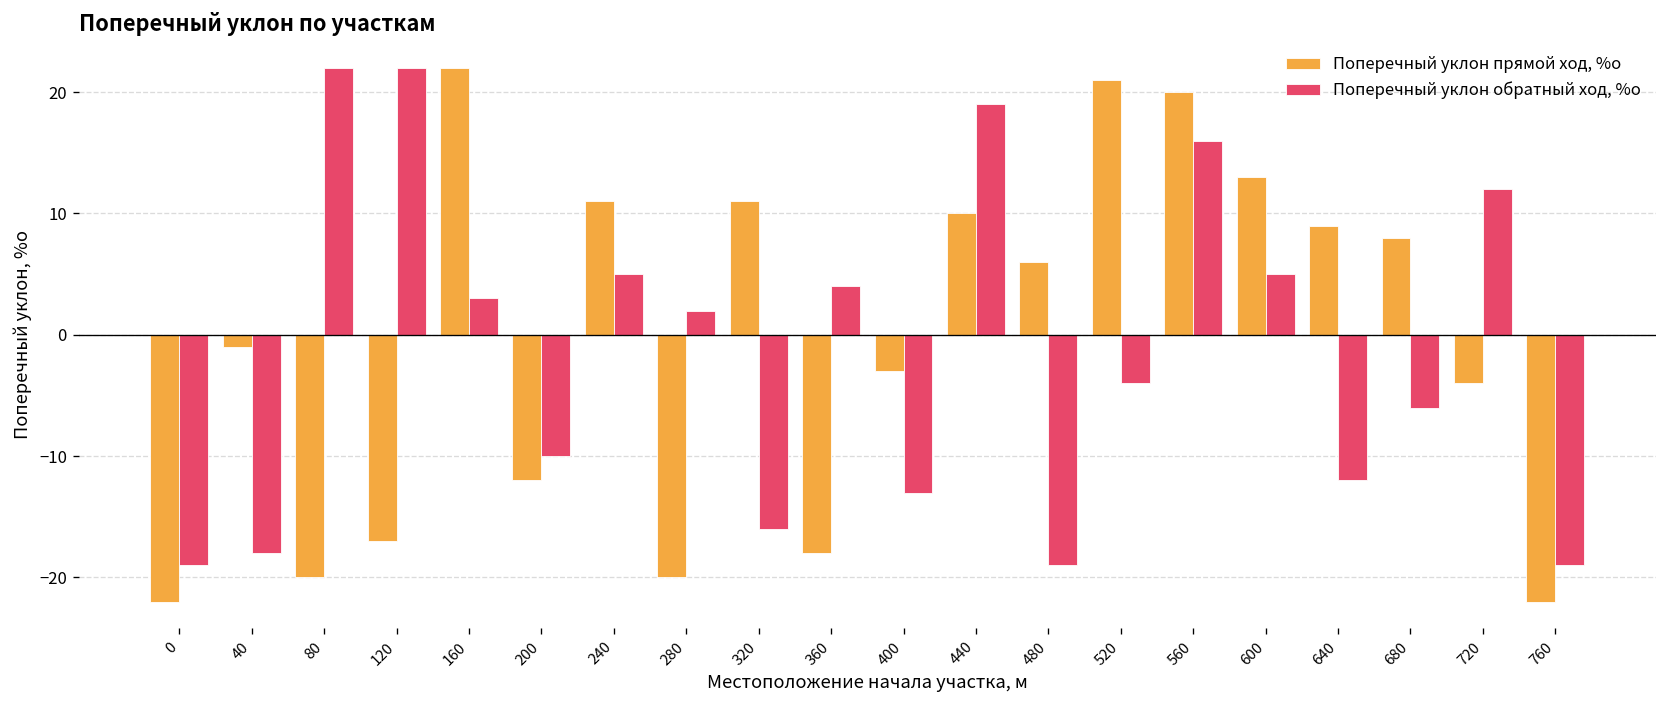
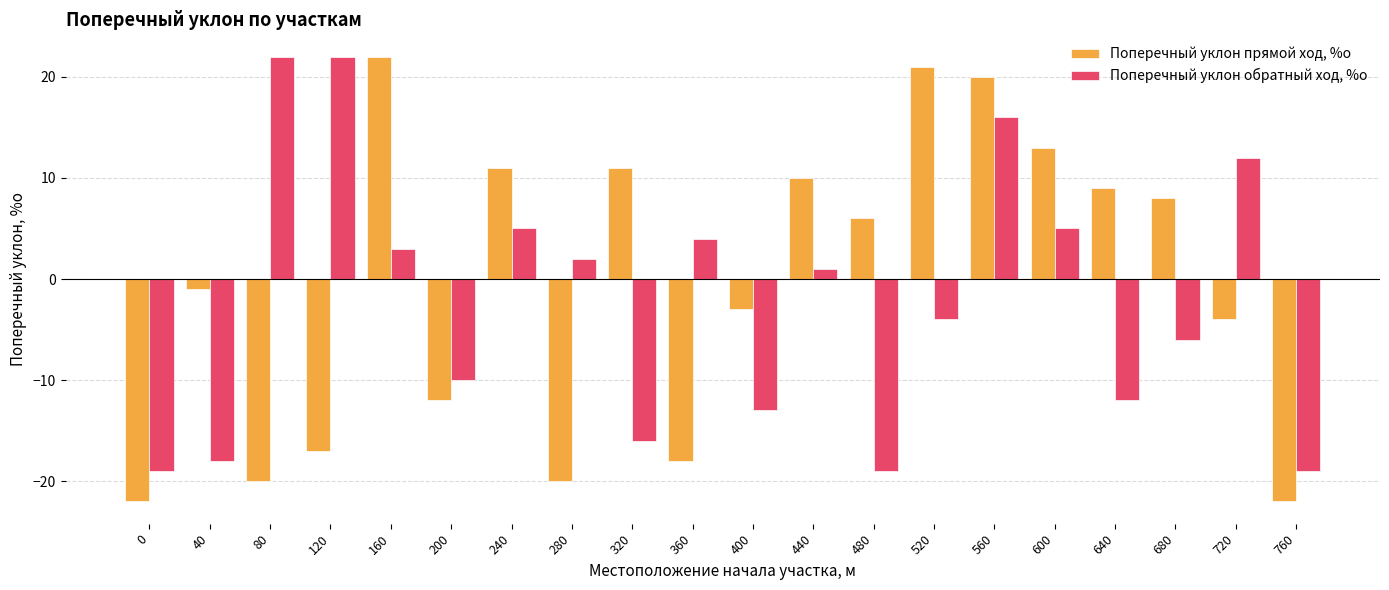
  {
    "Поперечный уклон прямой ход, %о": {
      "0": -22,
      "40": -1,
      "80": -20,
      "120": -17,
      "160": 22,
      "200": -12,
      "240": 11,
      "280": -20,
      "320": 11,
      "360": -18,
      "400": -3,
      "440": 10,
      "480": 6,
      "520": 21,
      "560": 20,
      "600": 13,
      "640": 9,
      "680": 8,
      "720": -4,
      "760": -22
    },
    "Поперечный уклон обратный ход, %о": {
      "0": -19,
      "40": -18,
      "80": 22,
      "120": 22,
      "160": 3,
      "200": -10,
      "240": 5,
      "280": 2,
      "320": -16,
      "360": 4,
      "400": -13,
-     "440": 19,
+     "440": 1,
      "480": -19,
      "520": -4,
      "560": 16,
      "600": 5,
      "640": -12,
      "680": -6,
      "720": 12,
      "760": -19
    }
  }
